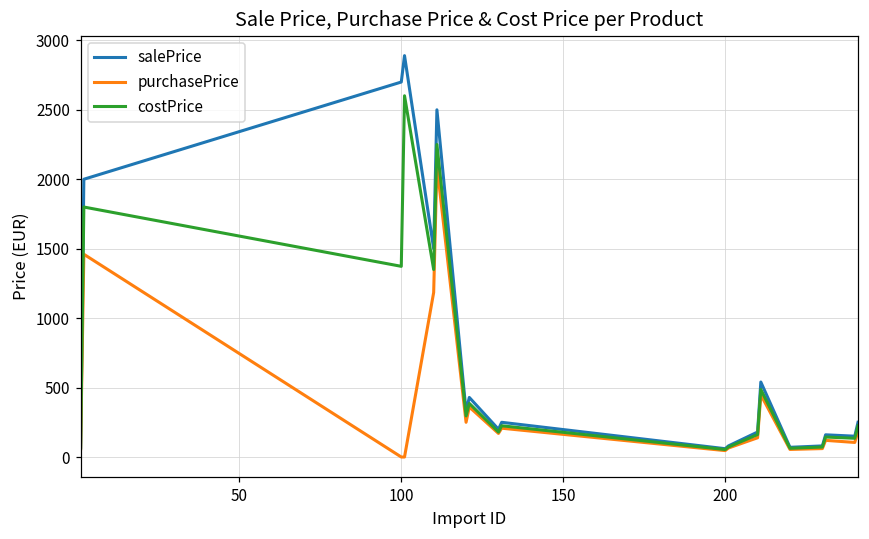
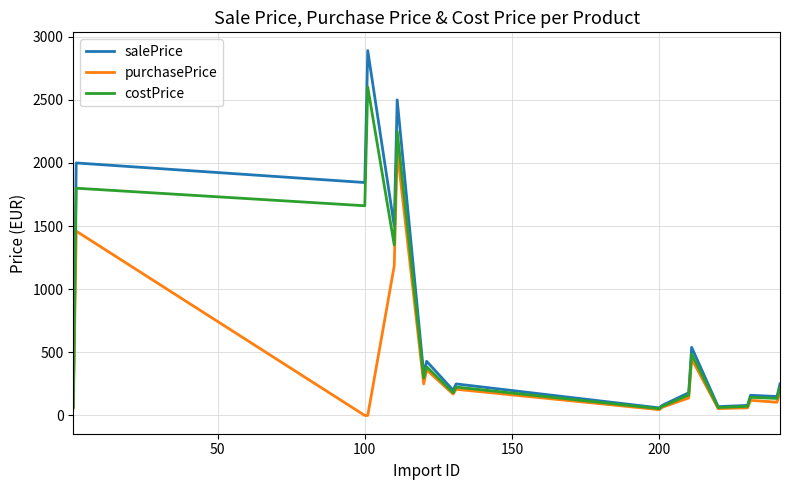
  {
    "salePrice": {
-     "100": 2700
+     "100": 1850
    },
    "purchasePrice": {
      "100": 0
    },
    "costPrice": {
-     "100": 1370
+     "100": 1660
    }
  }
